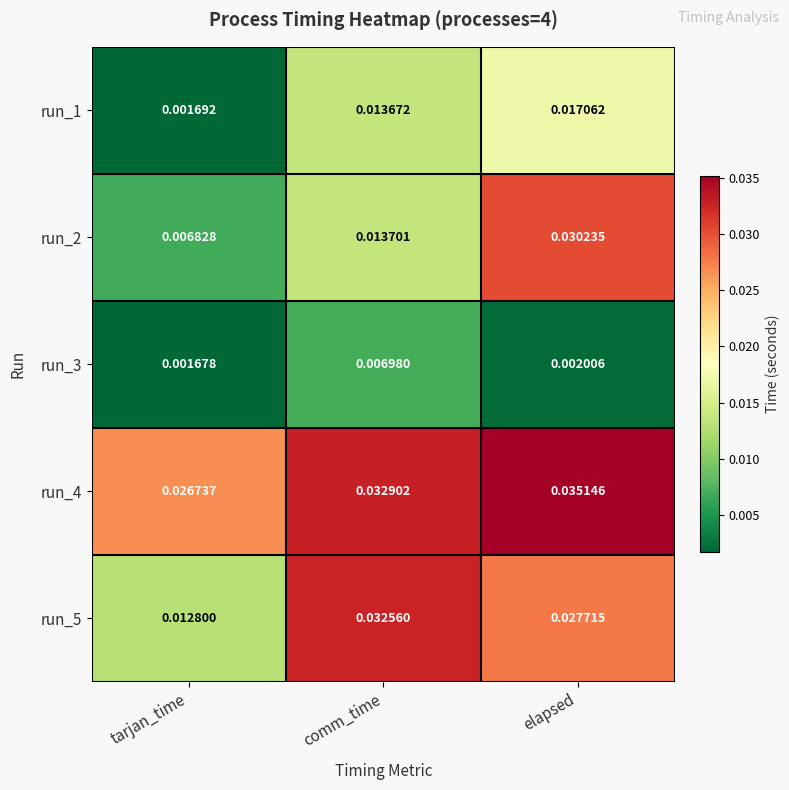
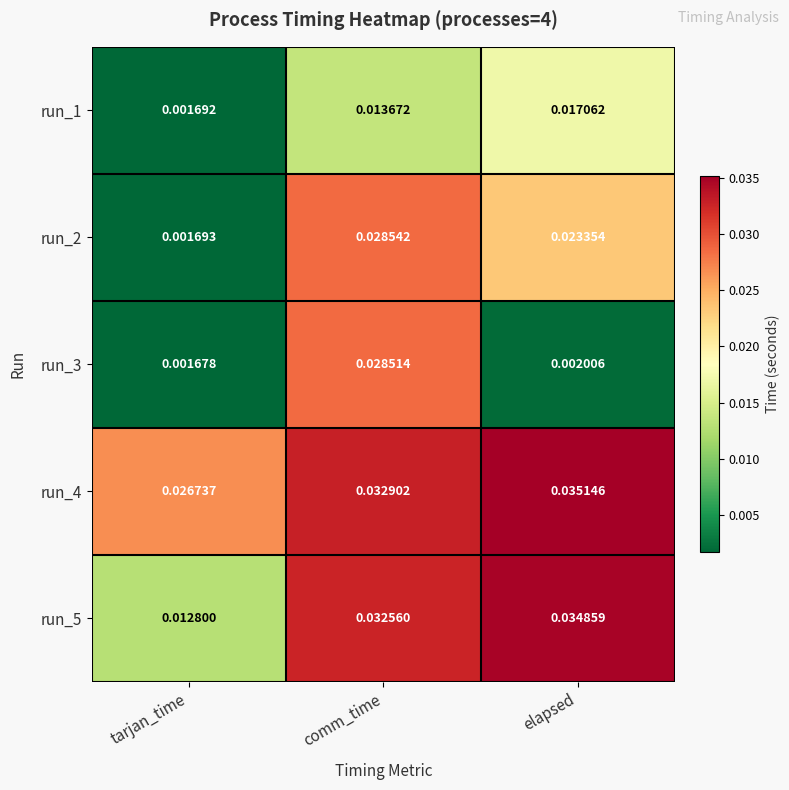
  {
    "run_1": {
      "tarjan_time": 0.001692,
      "comm_time": 0.013672,
      "elapsed": 0.017062
    },
    "run_2": {
-     "tarjan_time": 0.006828,
-     "comm_time": 0.013701,
-     "elapsed": 0.030235
+     "tarjan_time": 0.001693,
+     "comm_time": 0.028542,
+     "elapsed": 0.023354
    },
    "run_3": {
      "tarjan_time": 0.001678,
-     "comm_time": 0.006980,
+     "comm_time": 0.028514,
      "elapsed": 0.002006
    },
    "run_4": {
      "tarjan_time": 0.026737,
      "comm_time": 0.032902,
      "elapsed": 0.035146
    },
    "run_5": {
      "tarjan_time": 0.012800,
      "comm_time": 0.032560,
-     "elapsed": 0.027715
+     "elapsed": 0.034859
    }
  }
